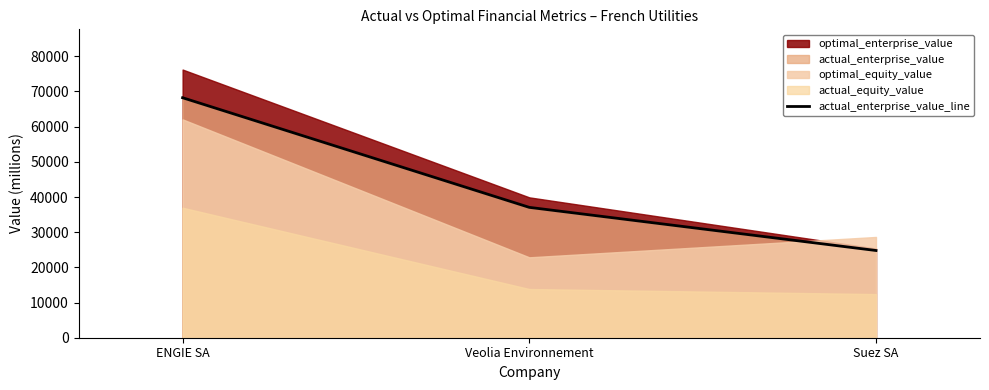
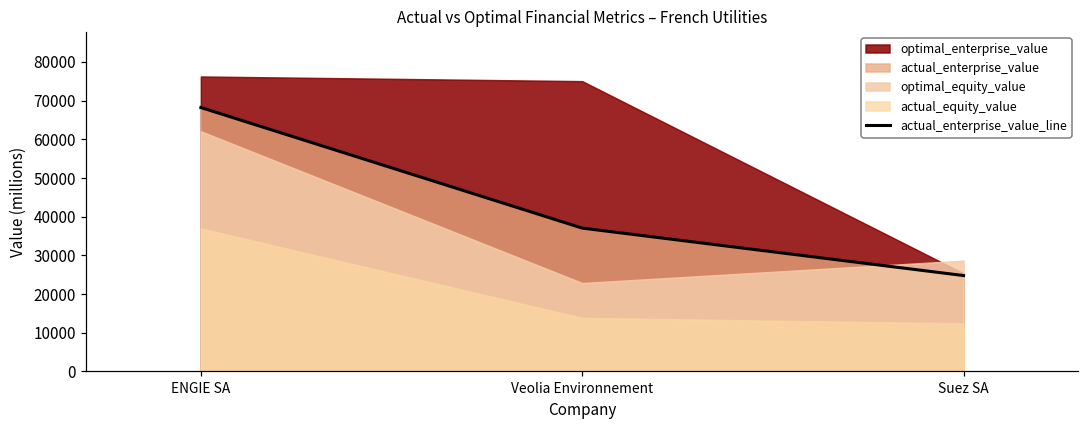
  {
    "optimal_enterprise_value": {
      "ENGIE SA": 76000,
-     "Veolia Environnement": 40000
+     "Veolia Environnement": 75000
    }
  }
